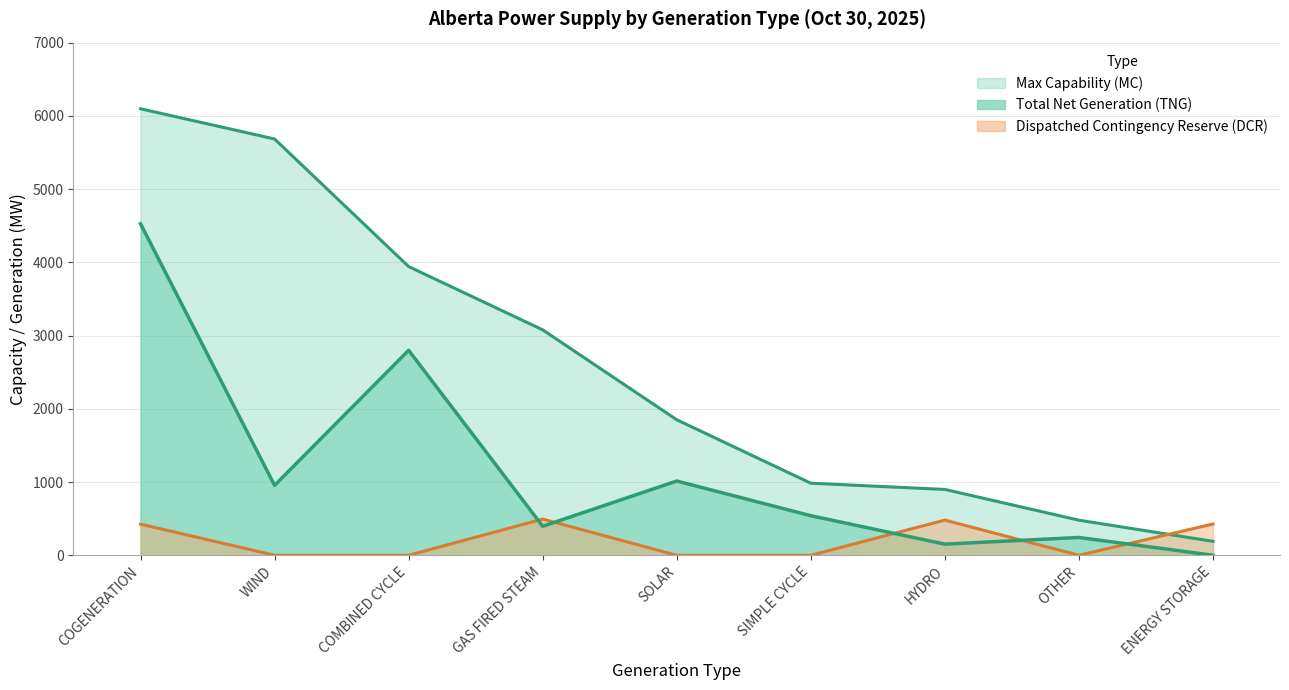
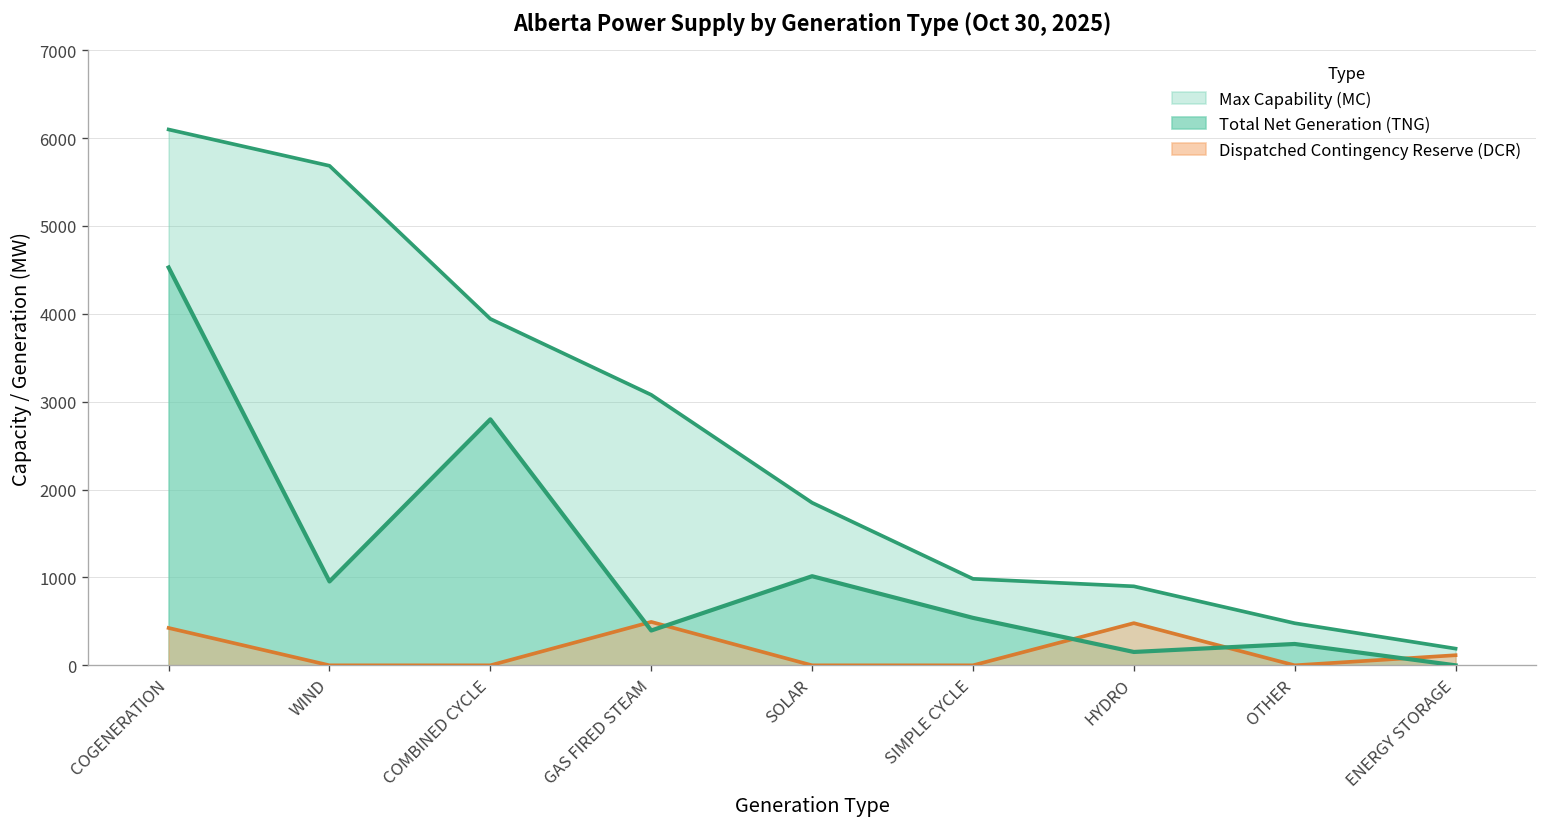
  {
    "Dispatched Contingency Reserve (DCR)": {
      "COGENERATION": 400,
      "WIND": 0,
      "COMBINED CYCLE": 0,
      "GAS FIRED STEAM": 500,
      "SOLAR": 0,
      "SIMPLE CYCLE": 0,
      "HYDRO": 500,
      "OTHER": 0,
-     "ENERGY STORAGE": 400
+     "ENERGY STORAGE": 100
    }
  }
